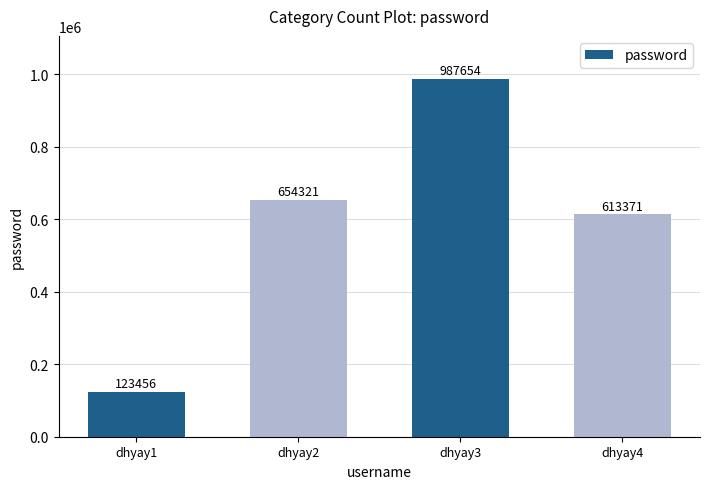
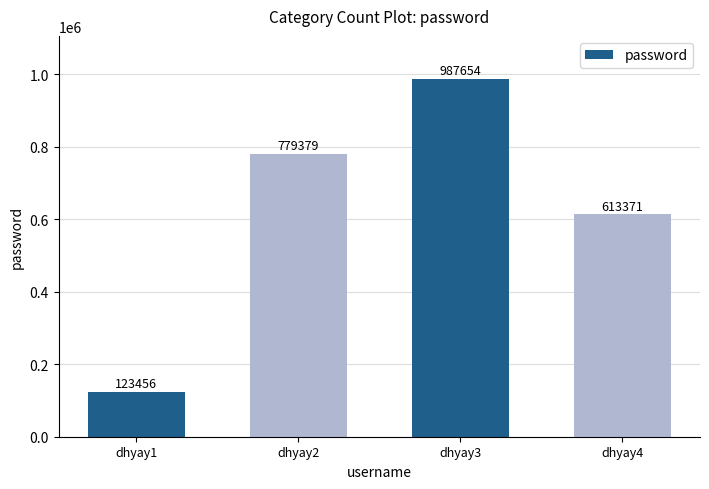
  {
    "dhyay1": 123456,
-   "dhyay2": 654321,
+   "dhyay2": 779379,
    "dhyay3": 987654,
    "dhyay4": 613371
  }
